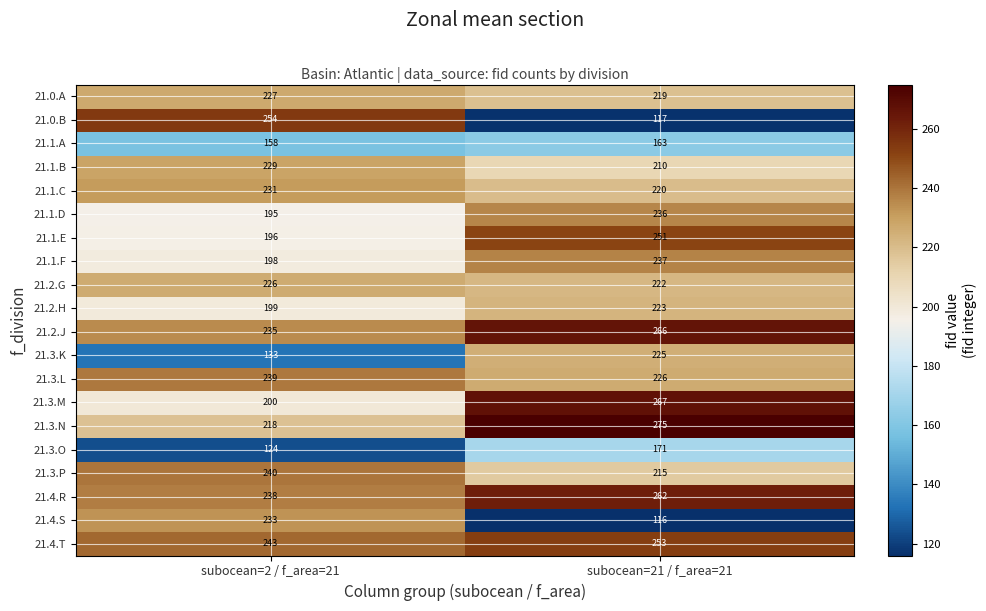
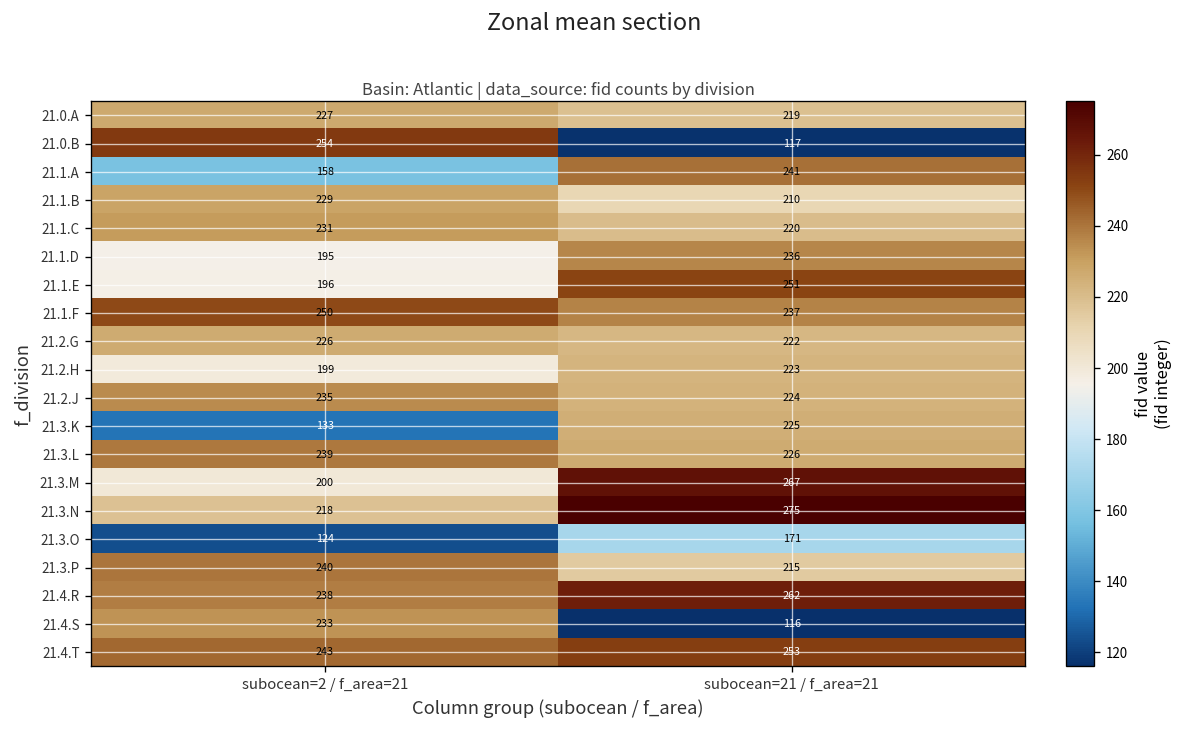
  {
    "21.0.A": {
      "subocean=2 / f_area=21": 227,
      "subocean=21 / f_area=21": 219
    },
    "21.0.B": {
      "subocean=2 / f_area=21": 254,
      "subocean=21 / f_area=21": 117
    },
    "21.1.A": {
      "subocean=2 / f_area=21": 158,
-     "subocean=21 / f_area=21": 163
+     "subocean=21 / f_area=21": 241
    },
    "21.1.B": {
      "subocean=2 / f_area=21": 229,
      "subocean=21 / f_area=21": 210
    },
    "21.1.C": {
      "subocean=2 / f_area=21": 231,
      "subocean=21 / f_area=21": 220
    },
    "21.1.D": {
      "subocean=2 / f_area=21": 195,
      "subocean=21 / f_area=21": 236
    },
    "21.1.E": {
      "subocean=2 / f_area=21": 196,
      "subocean=21 / f_area=21": 251
    },
    "21.1.F": {
-     "subocean=2 / f_area=21": 198,
+     "subocean=2 / f_area=21": 250,
      "subocean=21 / f_area=21": 237
    },
    "21.2.G": {
      "subocean=2 / f_area=21": 226,
      "subocean=21 / f_area=21": 222
    },
    "21.2.H": {
      "subocean=2 / f_area=21": 199,
      "subocean=21 / f_area=21": 223
    },
    "21.2.J": {
      "subocean=2 / f_area=21": 235,
-     "subocean=21 / f_area=21": 266
+     "subocean=21 / f_area=21": 224
    },
    "21.3.K": {
      "subocean=2 / f_area=21": 133,
      "subocean=21 / f_area=21": 225
    },
    "21.3.L": {
      "subocean=2 / f_area=21": 239,
      "subocean=21 / f_area=21": 226
    },
    "21.3.M": {
      "subocean=2 / f_area=21": 200,
      "subocean=21 / f_area=21": 267
    },
    "21.3.N": {
      "subocean=2 / f_area=21": 218,
      "subocean=21 / f_area=21": 275
    },
    "21.3.O": {
      "subocean=2 / f_area=21": 124,
      "subocean=21 / f_area=21": 171
    },
    "21.3.P": {
      "subocean=2 / f_area=21": 240,
      "subocean=21 / f_area=21": 215
    },
    "21.4.R": {
      "subocean=2 / f_area=21": 238,
      "subocean=21 / f_area=21": 262
    },
    "21.4.S": {
      "subocean=2 / f_area=21": 233,
      "subocean=21 / f_area=21": 116
    },
    "21.4.T": {
      "subocean=2 / f_area=21": 243,
      "subocean=21 / f_area=21": 253
    }
  }
